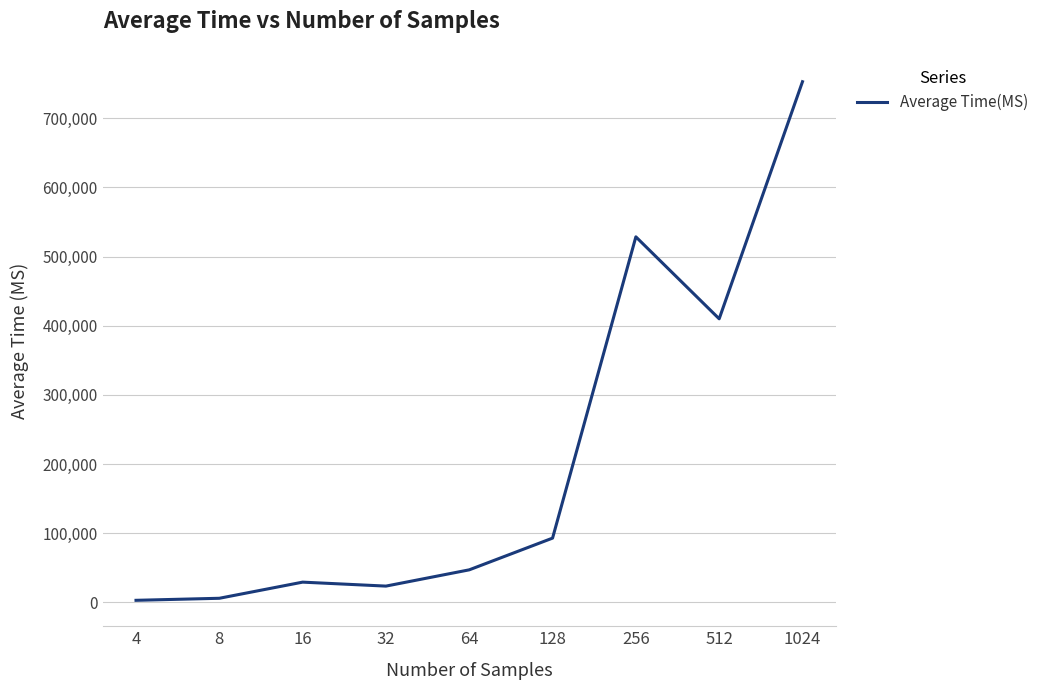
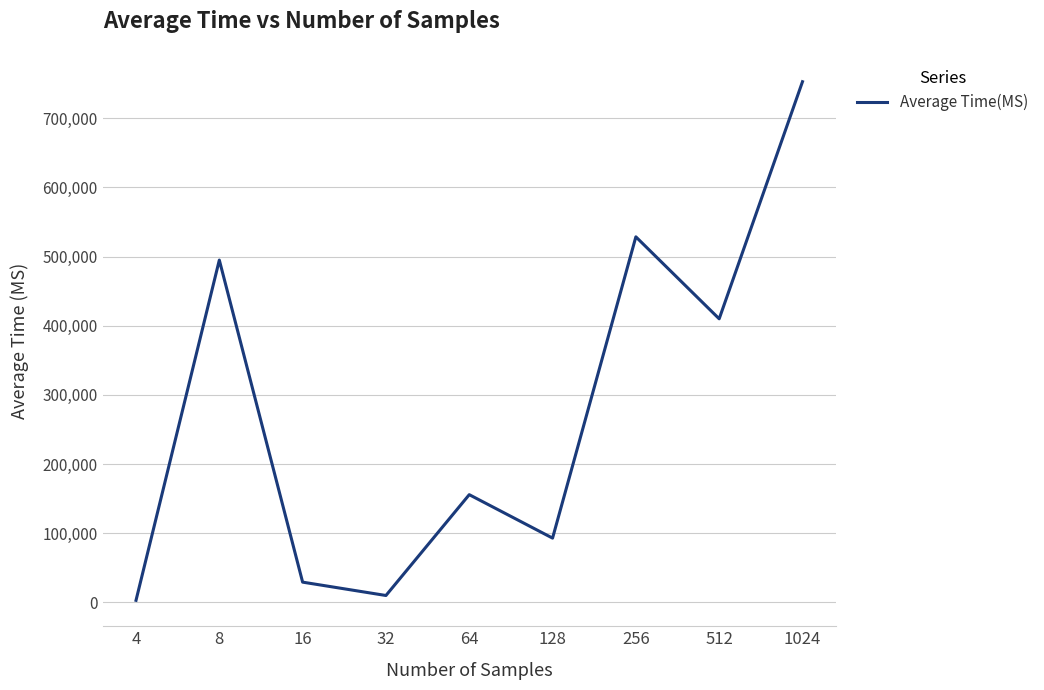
  {
    "4": "0",
-   "8": "10,000",
+   "8": "490,000",
    "16": "30,000",
-   "32": "20,000",
-   "64": "50,000",
+   "32": "10,000",
+   "64": "160,000",
    "128": "90,000",
    "256": "530,000",
    "512": "410,000",
    "1024": "750,000"
  }
